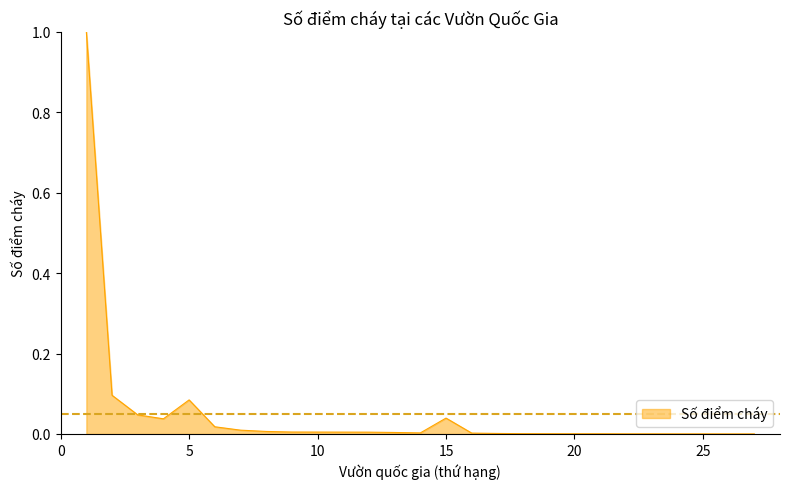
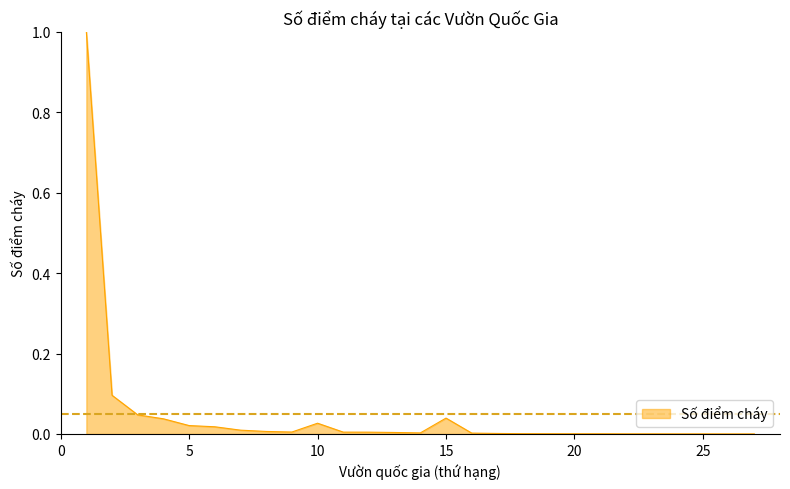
  {
-   "5": 0.08,
-   "10": 0.00,
+   "5": 0.02,
+   "10": 0.03,
    "15": 0.04,
    "20": 0.00,
    "25": 0.00
  }
